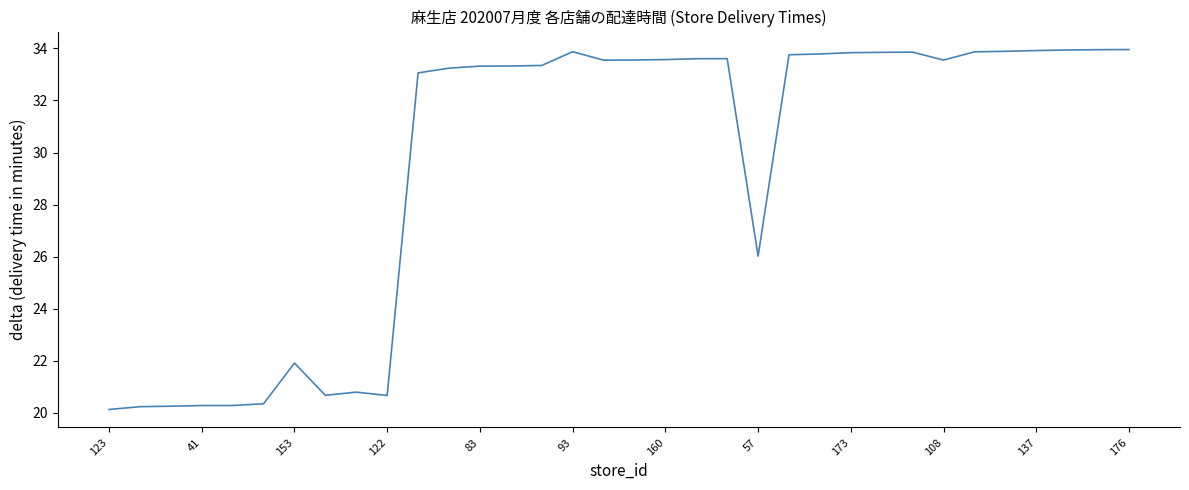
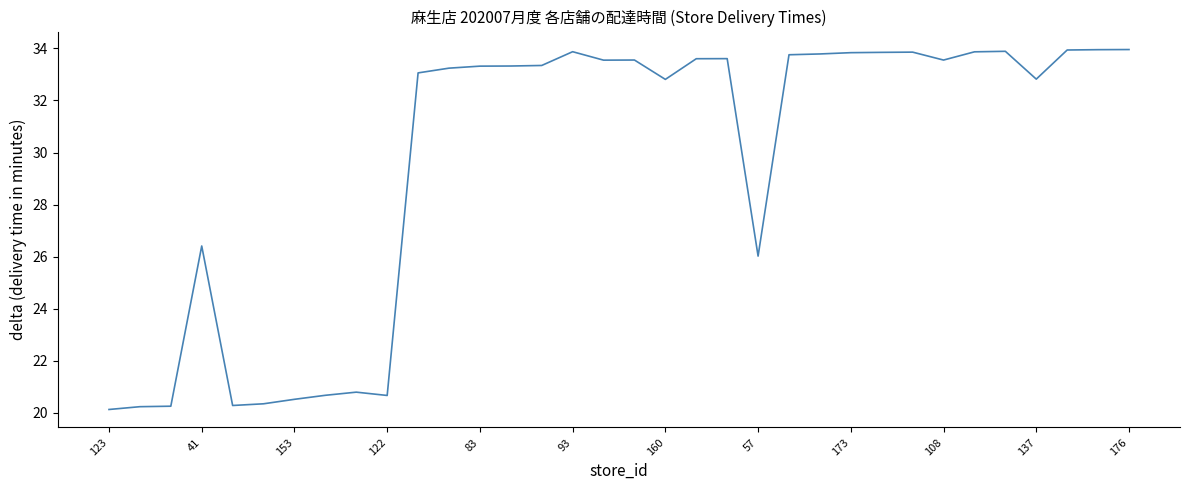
  {
    "123": 20.1,
-   "41": 20.3,
-   "153": 21.9,
+   "41": 26.4,
+   "153": 20.5,
    "122": 20.7,
    "83": 33.3,
    "93": 33.9,
-   "160": 33.6,
+   "160": 32.8,
    "57": 26.0,
    "173": 33.8,
    "108": 33.6,
-   "137": 33.9,
+   "137": 32.8,
    "176": 34.0
  }
